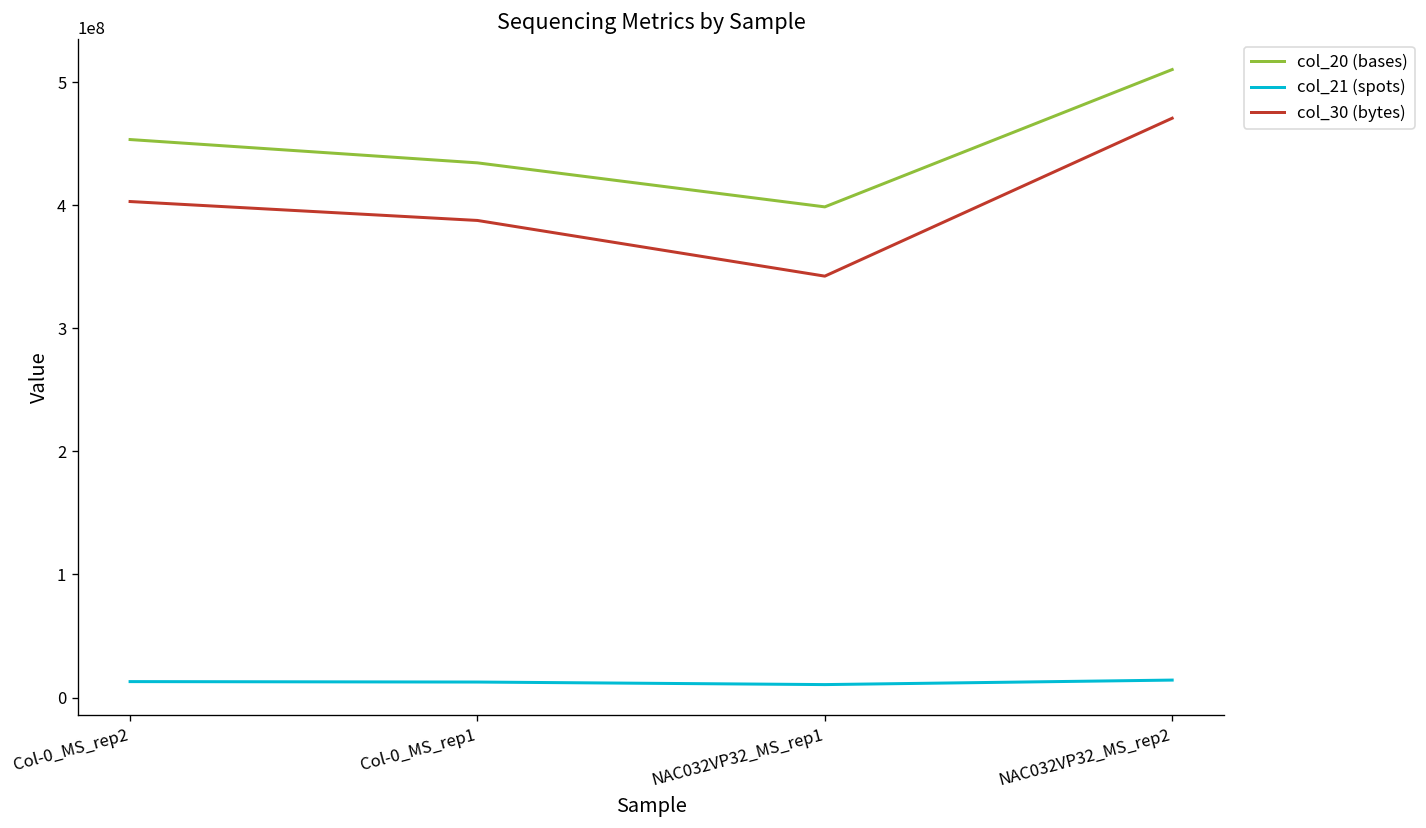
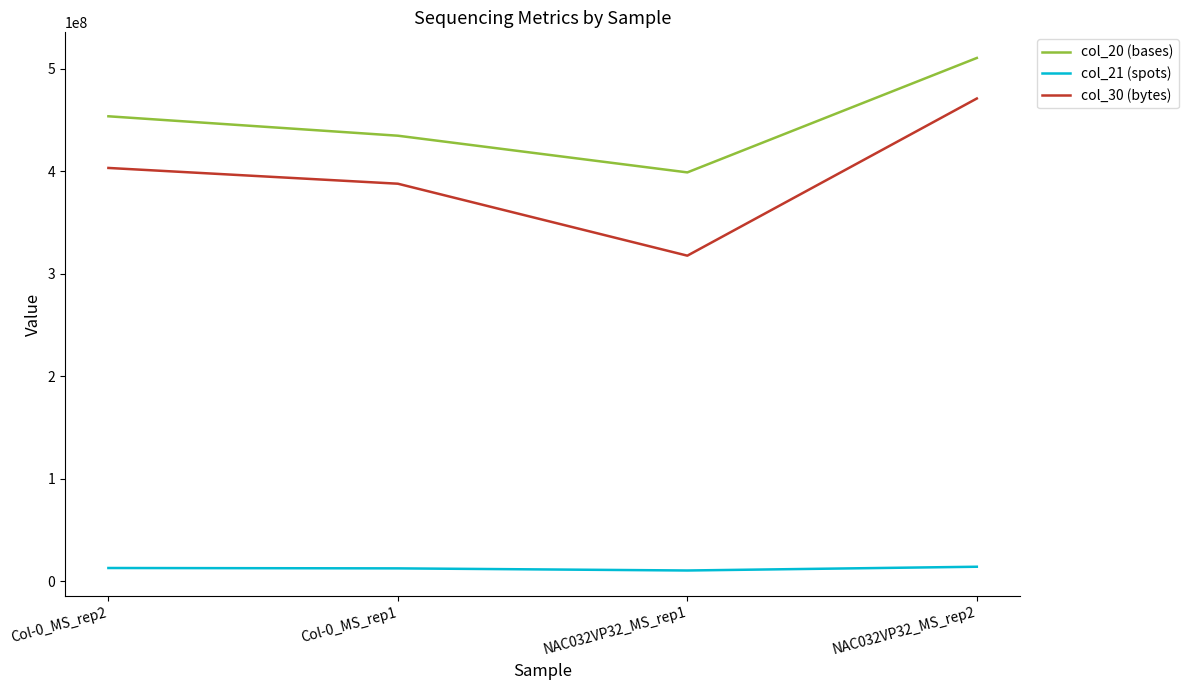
  {
    "col_20 (bases)": {
      "Col-0_MS_rep2": 453000000,
      "Col-0_MS_rep1": 434000000,
      "NAC032VP32_MS_rep1": 399000000,
      "NAC032VP32_MS_rep2": 510000000
    },
    "col_21 (spots)": {
      "Col-0_MS_rep2": 13000000,
      "Col-0_MS_rep1": 13000000,
      "NAC032VP32_MS_rep1": 11000000,
      "NAC032VP32_MS_rep2": 14000000
    },
    "col_30 (bytes)": {
      "Col-0_MS_rep2": 403000000,
      "Col-0_MS_rep1": 388000000,
-     "NAC032VP32_MS_rep1": 342000000,
+     "NAC032VP32_MS_rep1": 317000000,
      "NAC032VP32_MS_rep2": 471000000
    }
  }
